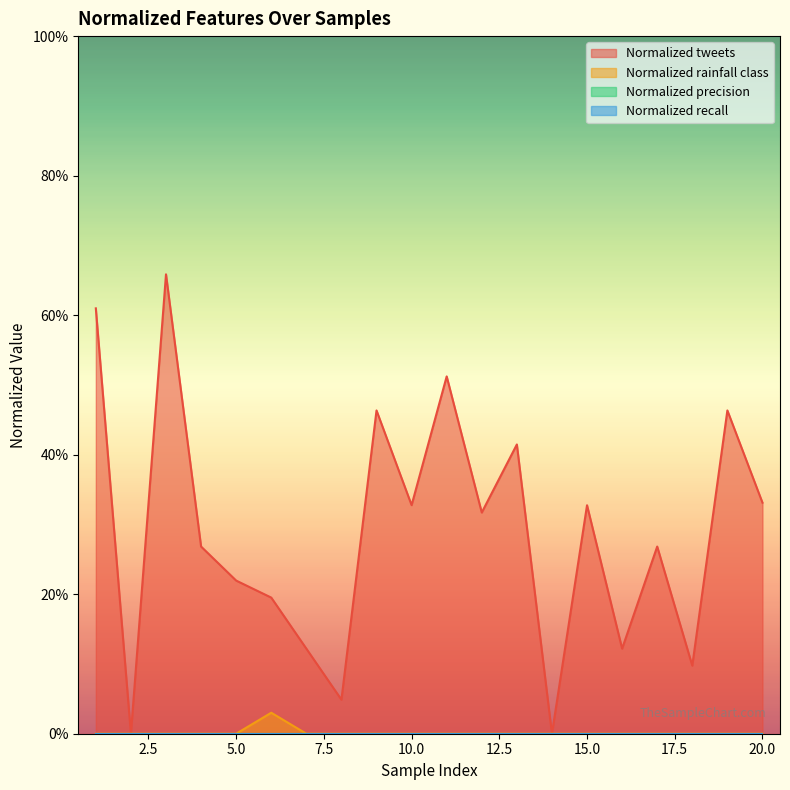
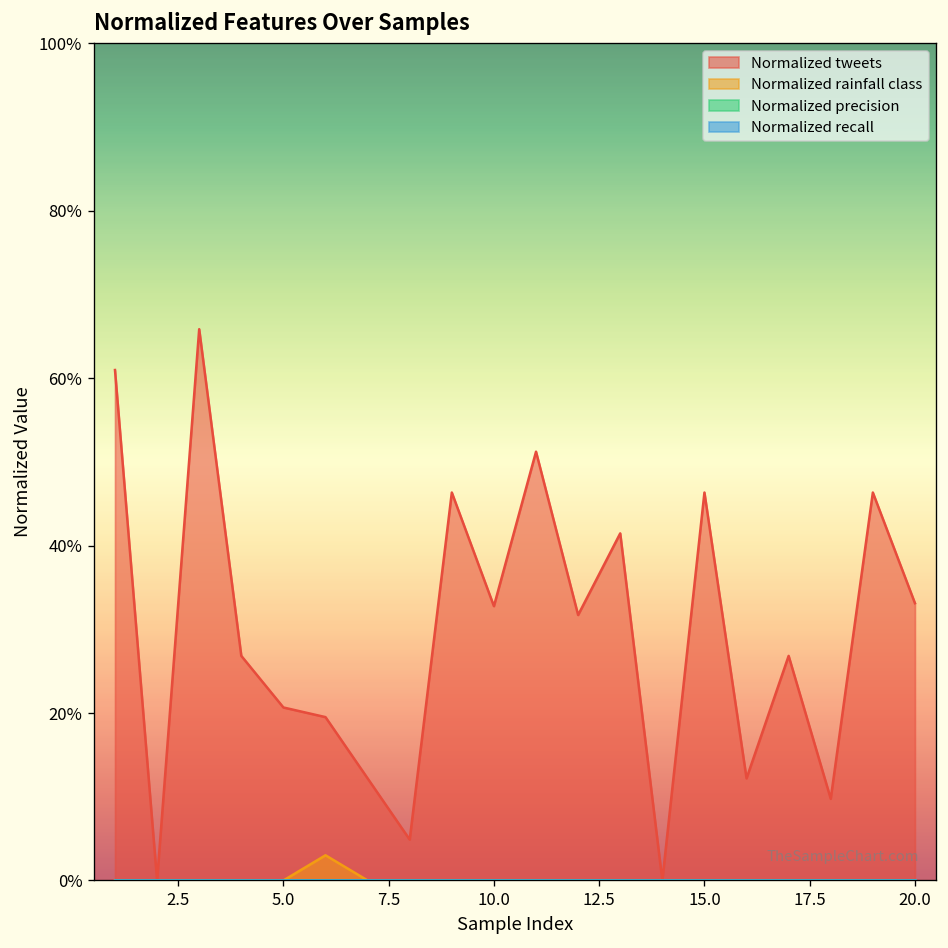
  {
    "Normalized tweets": {
-     "5.0": "22%",
+     "5.0": "21%",
      "10.0": "33%",
-     "15.0": "33%",
+     "15.0": "46%",
      "20.0": "33%"
    }
  }
